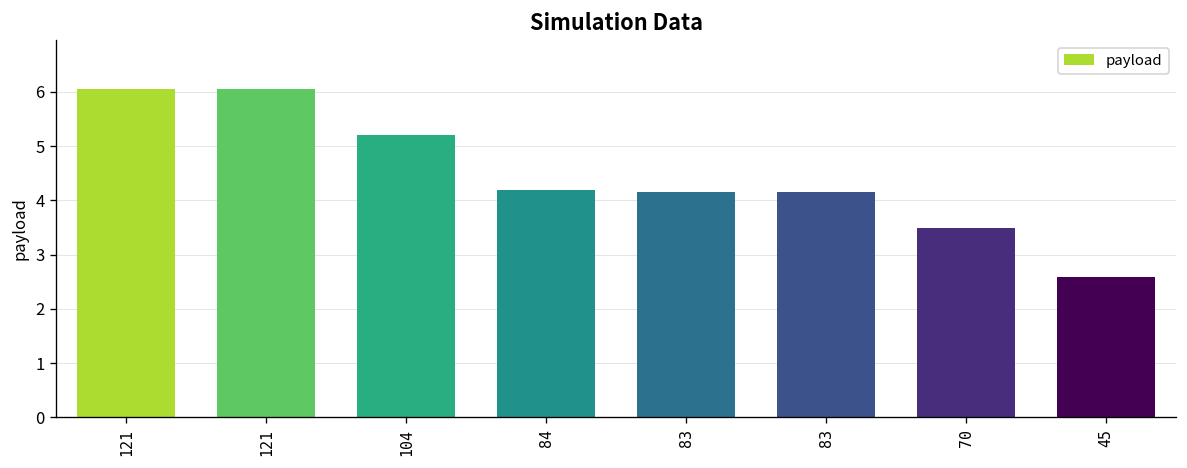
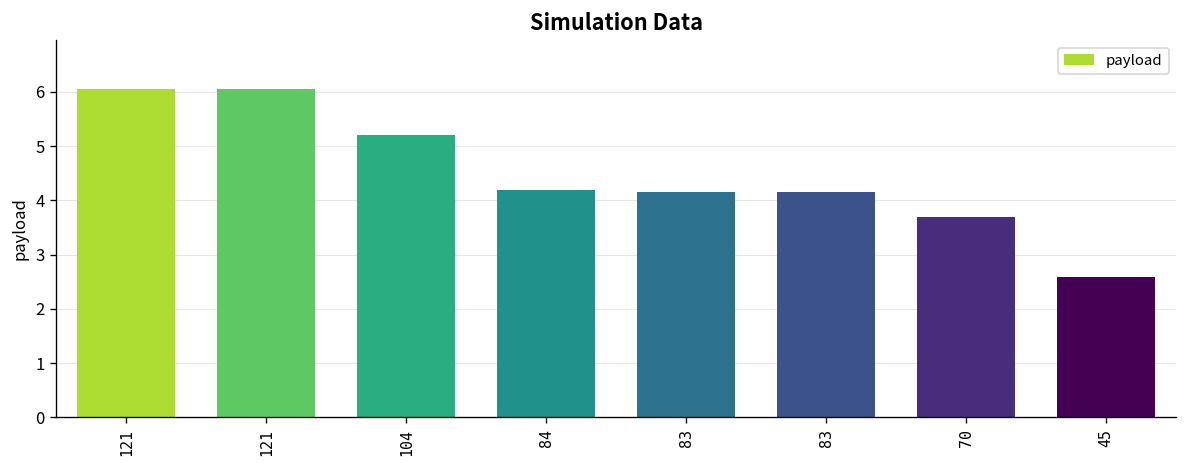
  {
    "104": 5.2,
    "84": 4.2,
-   "70": 3.5,
+   "70": 3.7,
    "45": 2.6
  }
